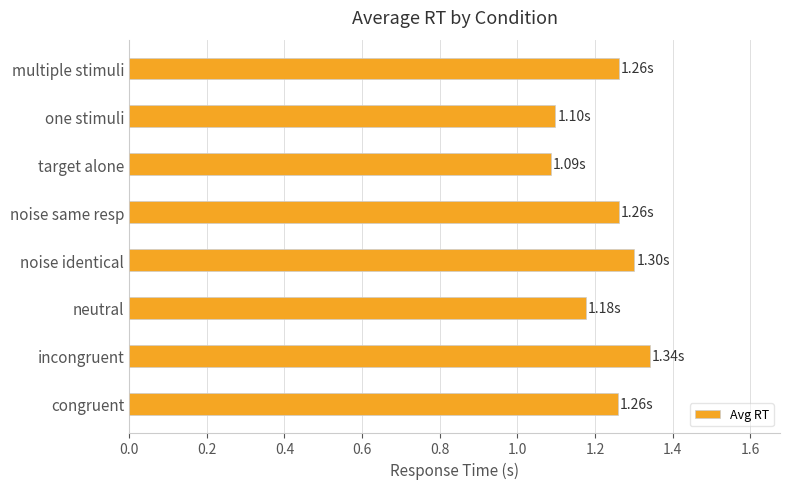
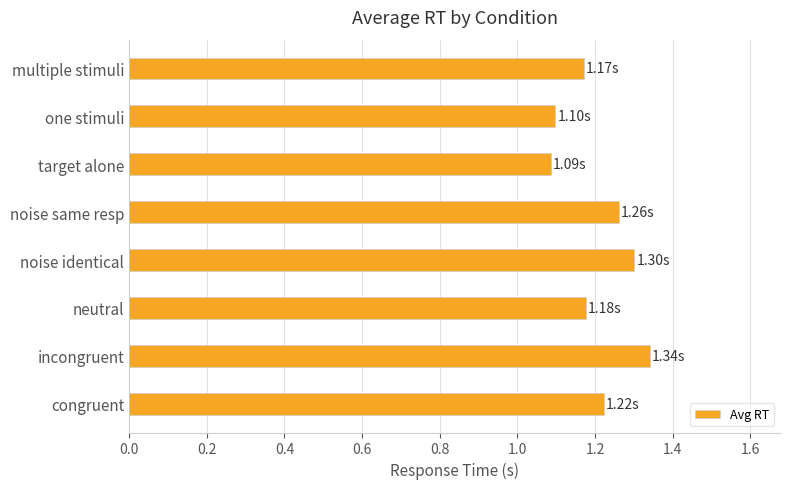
  {
-   "multiple stimuli": "1.26s",
+   "multiple stimuli": "1.17s",
    "one stimuli": "1.10s",
    "target alone": "1.09s",
    "noise same resp": "1.26s",
    "noise identical": "1.30s",
    "neutral": "1.18s",
    "incongruent": "1.34s",
-   "congruent": "1.26s"
+   "congruent": "1.22s"
  }
